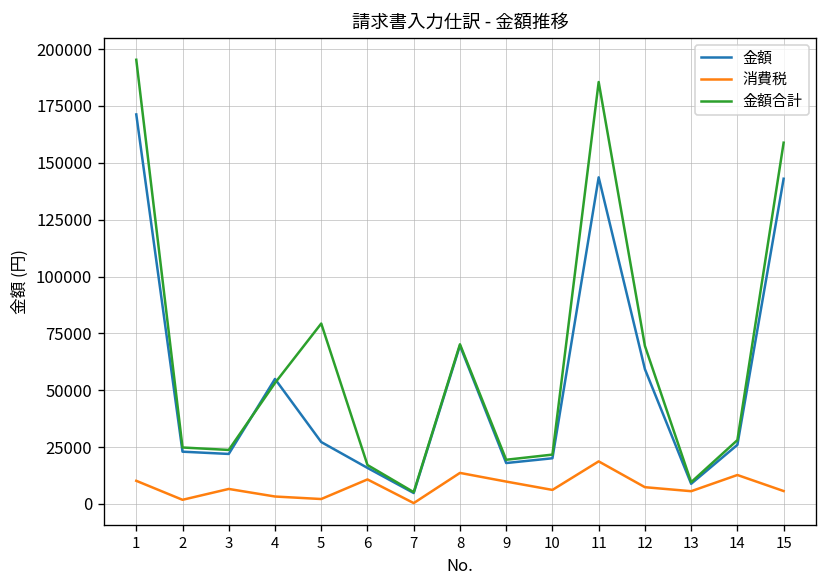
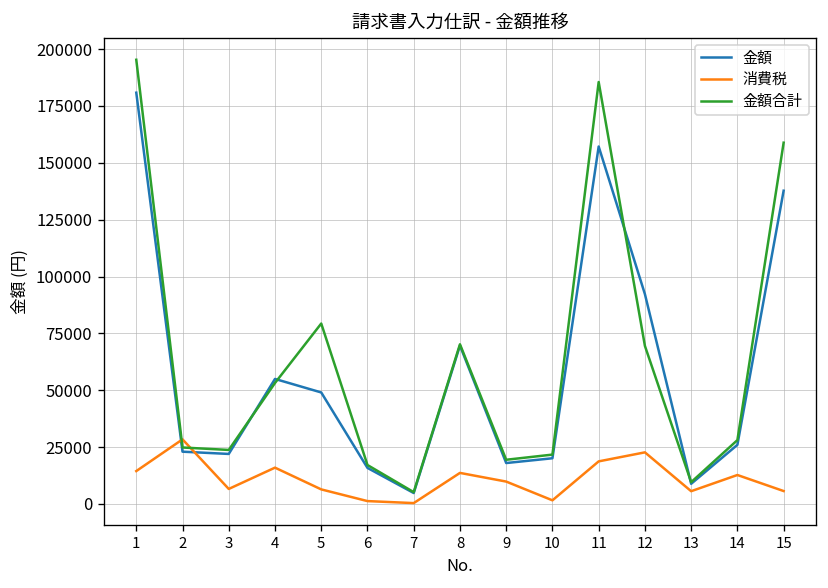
  {
    "金額": {
-     "1": 171000,
+     "1": 181000,
      "2": 23000,
      "3": 22000,
      "4": 55000,
-     "5": 27000,
+     "5": 49000,
      "9": 18000,
      "10": 20000,
-     "11": 144000,
-     "12": 59000,
+     "11": 157000,
+     "12": 92000,
      "14": 26000,
-     "15": 143000
+     "15": 138000
    },
    "消費税": {
-     "1": 10000,
-     "2": 2000,
+     "1": 14000,
+     "2": 28000,
      "3": 7000,
-     "4": 3000,
-     "5": 2000,
-     "6": 11000,
+     "4": 16000,
+     "5": 6000,
+     "6": 1000,
      "7": 0,
      "8": 14000,
      "9": 10000,
-     "10": 6000,
+     "10": 2000,
      "11": 19000,
-     "12": 7000,
+     "12": 23000,
      "13": 6000,
      "14": 13000,
      "15": 6000
    },
    "金額合計": {
      "1": 195000,
      "2": 25000,
      "3": 24000,
      "4": 53000,
      "5": 79000,
      "9": 19000,
      "10": 22000,
      "11": 186000,
      "12": 70000,
      "14": 28000,
      "15": 159000
    }
  }
